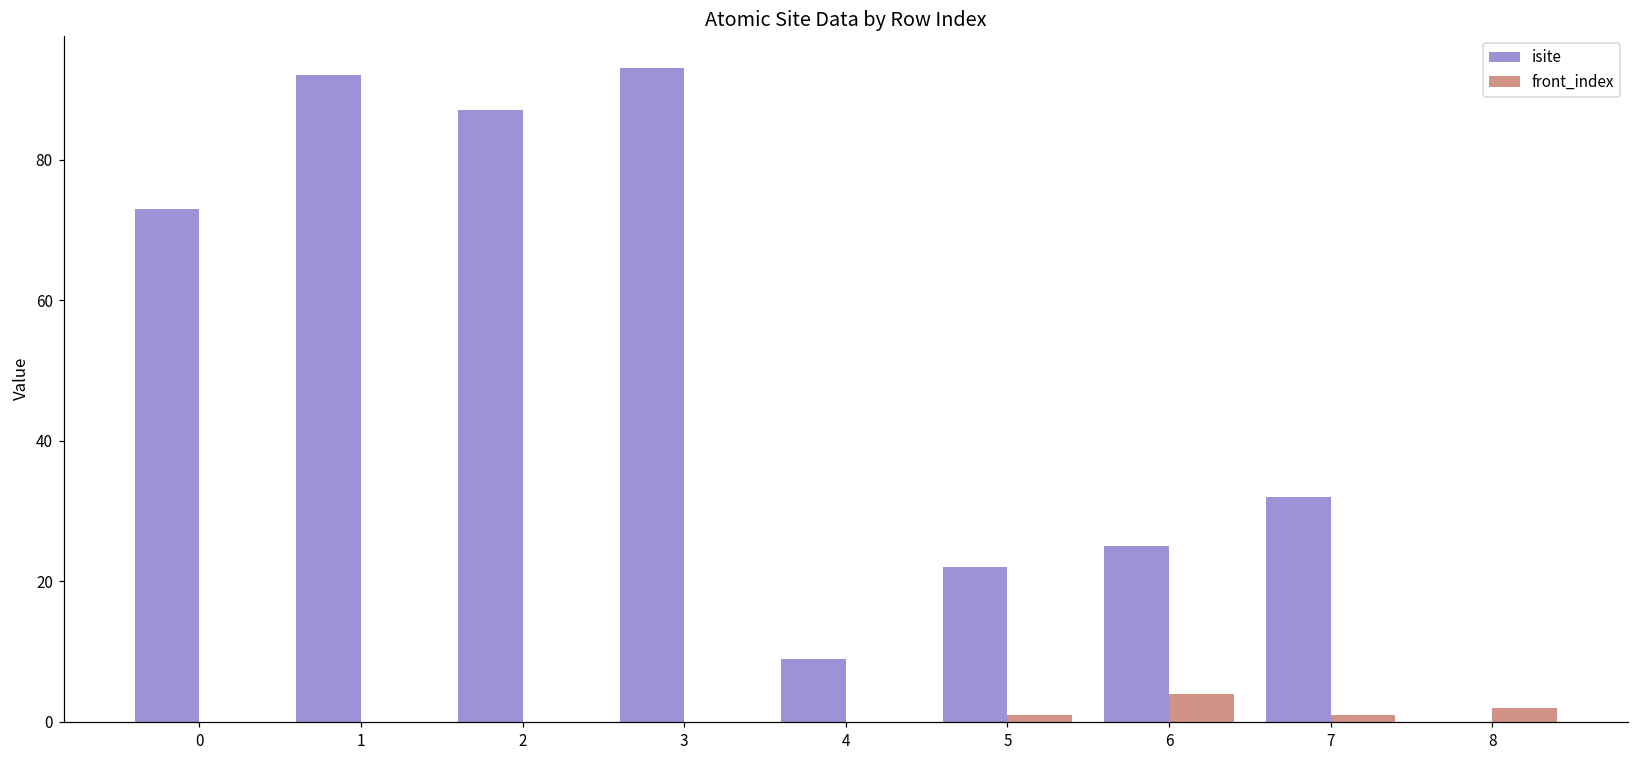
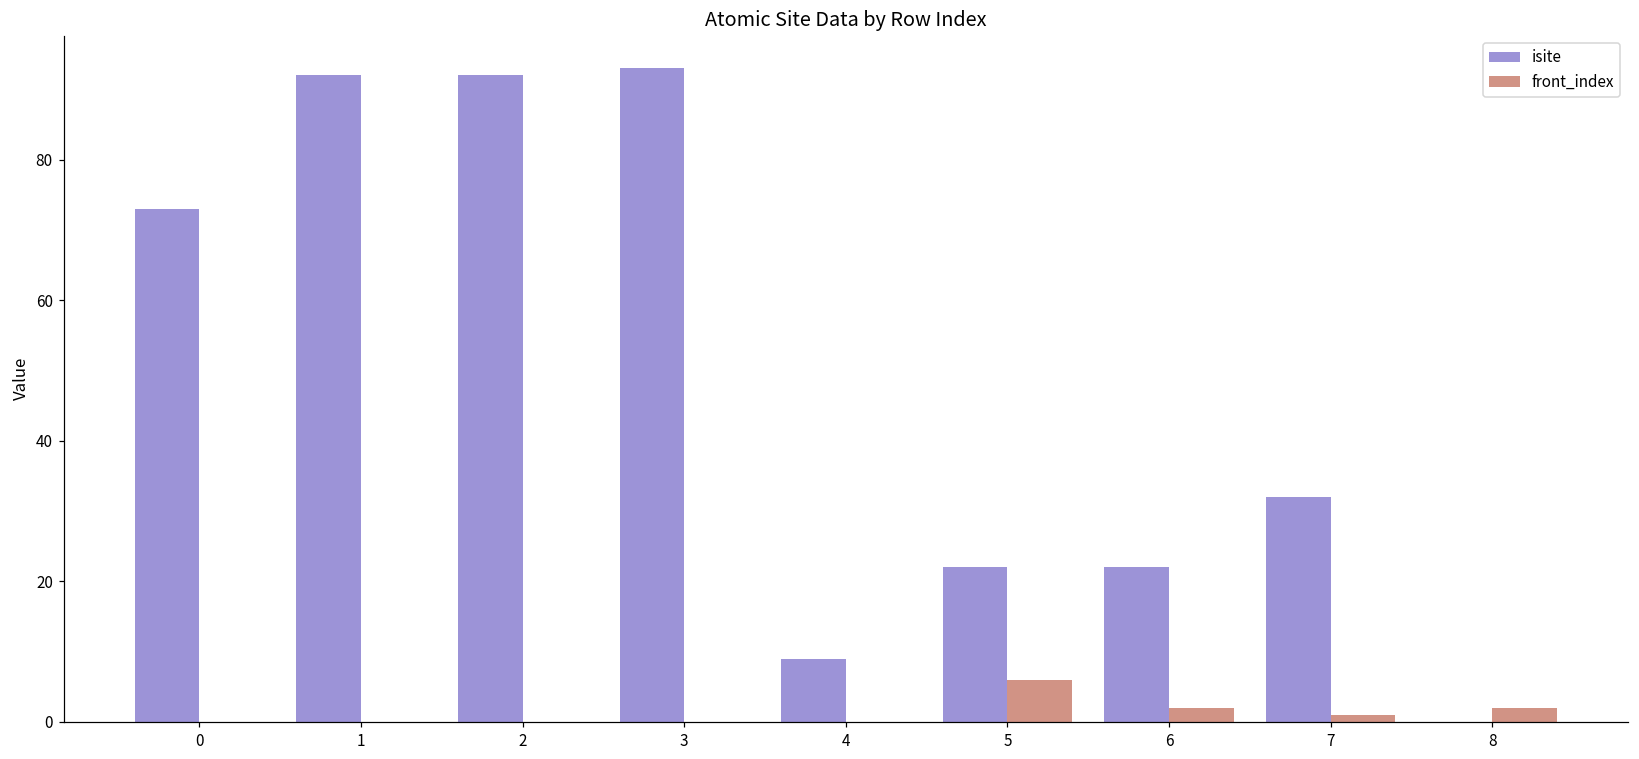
  {
    "isite": {
      "0": 73,
      "1": 92,
-     "2": 87,
+     "2": 92,
      "3": 93,
      "4": 9,
      "5": 22,
-     "6": 25,
+     "6": 22,
      "7": 32,
      "8": 0
    },
    "front_index": {
      "0": 0,
      "1": 0,
      "2": 0,
      "3": 0,
      "4": 0,
-     "5": 1,
-     "6": 4,
+     "5": 6,
+     "6": 2,
      "7": 1,
      "8": 2
    }
  }
